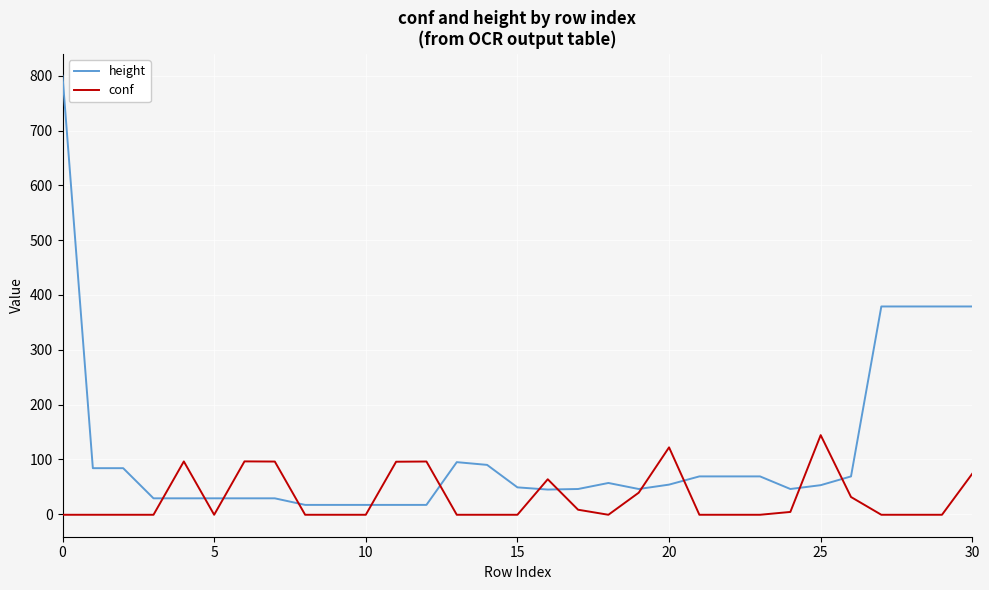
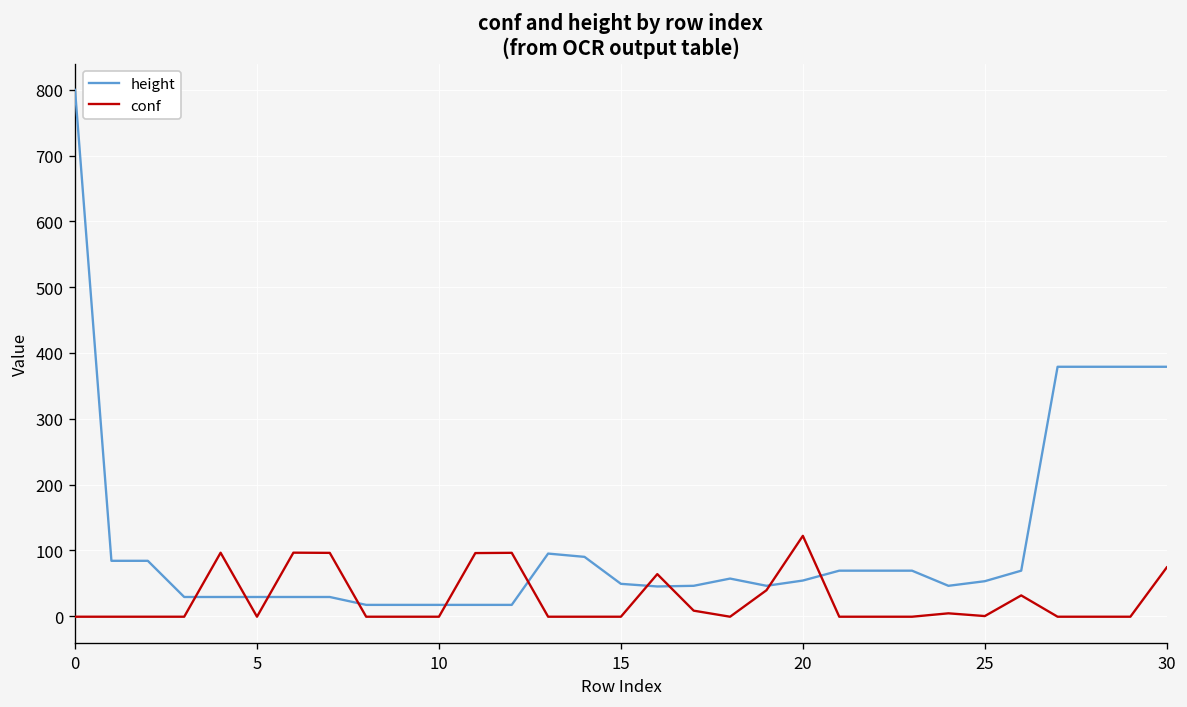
  {
    "height": {
      "0": 800,
      "5": 30,
      "10": 20,
      "15": 50,
      "20": 50,
      "25": 50,
      "30": 380
    },
    "conf": {
      "0": 0,
      "5": 0,
      "10": 0,
      "15": 0,
      "20": 120,
-     "25": 140,
+     "25": 0,
      "30": 70
    }
  }
